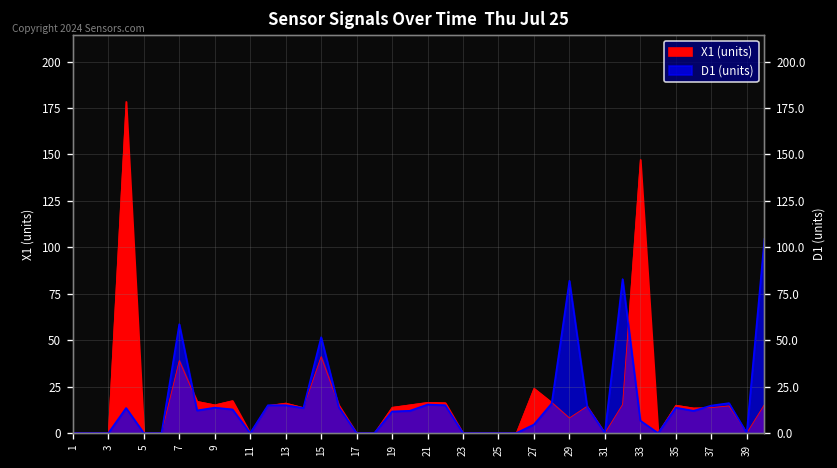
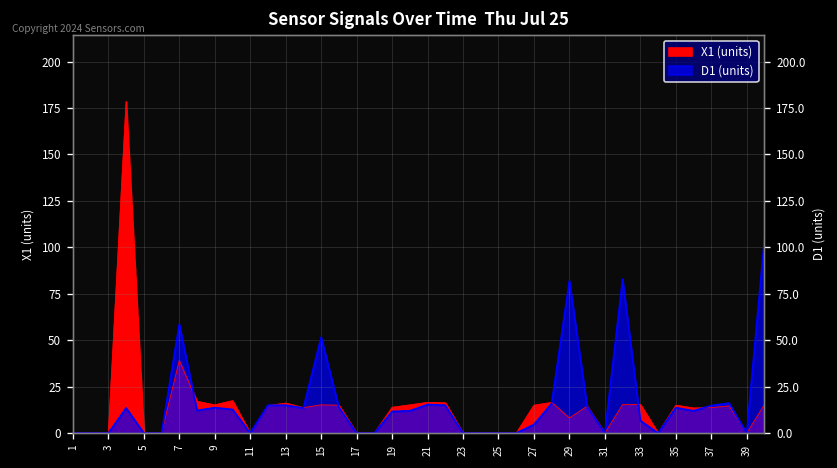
  {
    "X1 (units)": {
      "7": 39,
-     "15": 41,
+     "15": 15,
      "19": 14,
-     "27": 24,
+     "27": 15,
      "29": 8,
-     "33": 147
+     "33": 15
    },
    "D1 (units)": {
      "7": 59,
      "15": 52,
      "19": 12,
      "27": 5,
      "29": 82,
      "33": 7
    }
  }
